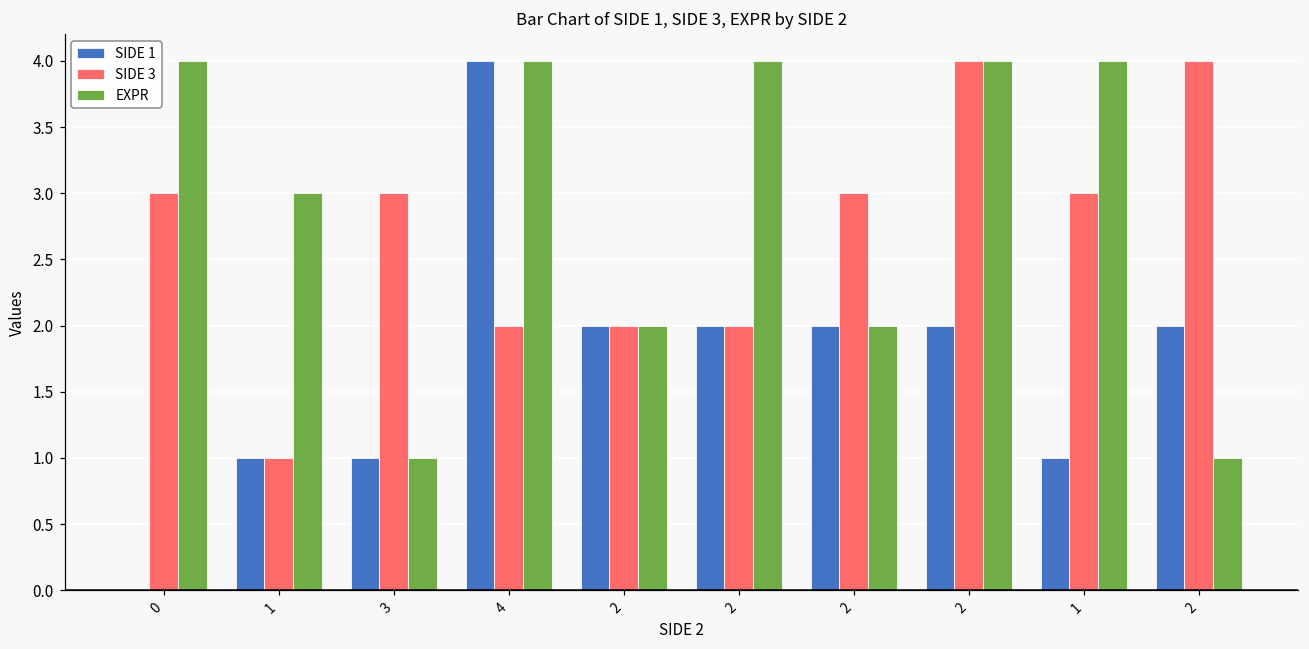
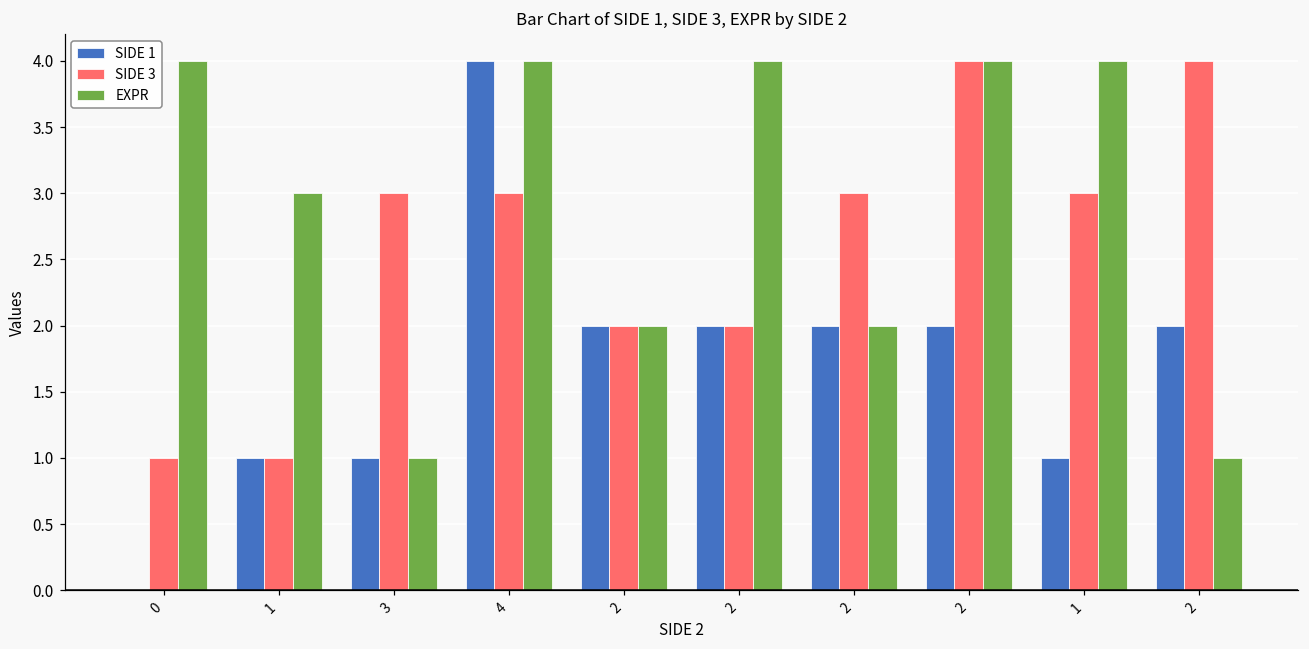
  {
    "SIDE 1": {
      "0": 0,
      "3": 1,
      "4": 4
    },
    "SIDE 3": {
-     "0": 3,
+     "0": 1,
      "3": 3,
-     "4": 2
+     "4": 3
    },
    "EXPR": {
      "0": 4,
      "3": 1,
      "4": 4
    }
  }
